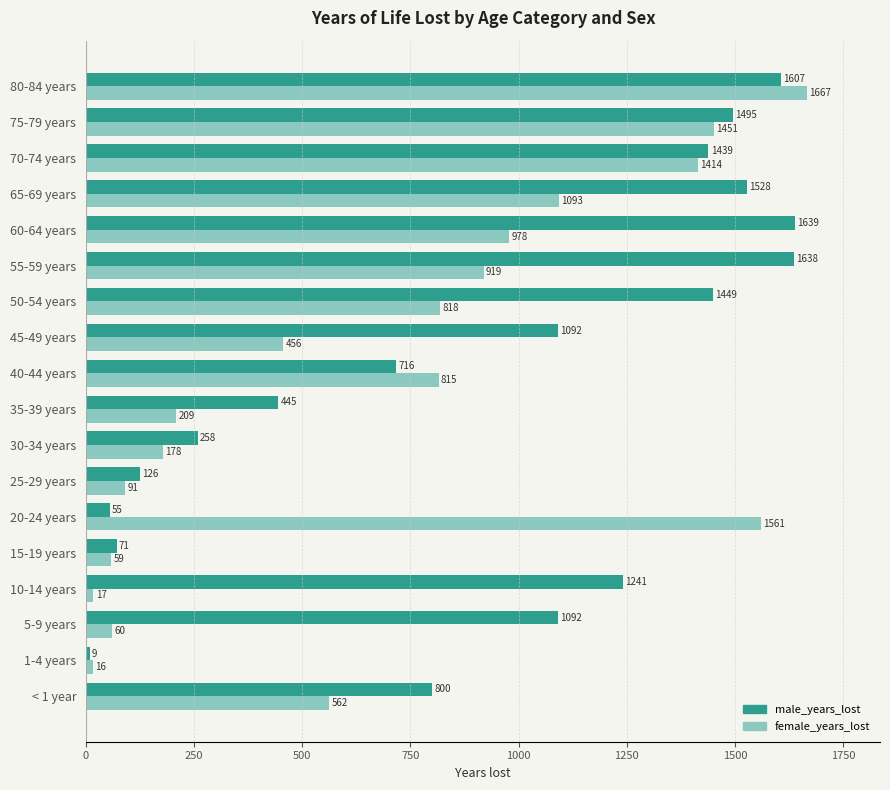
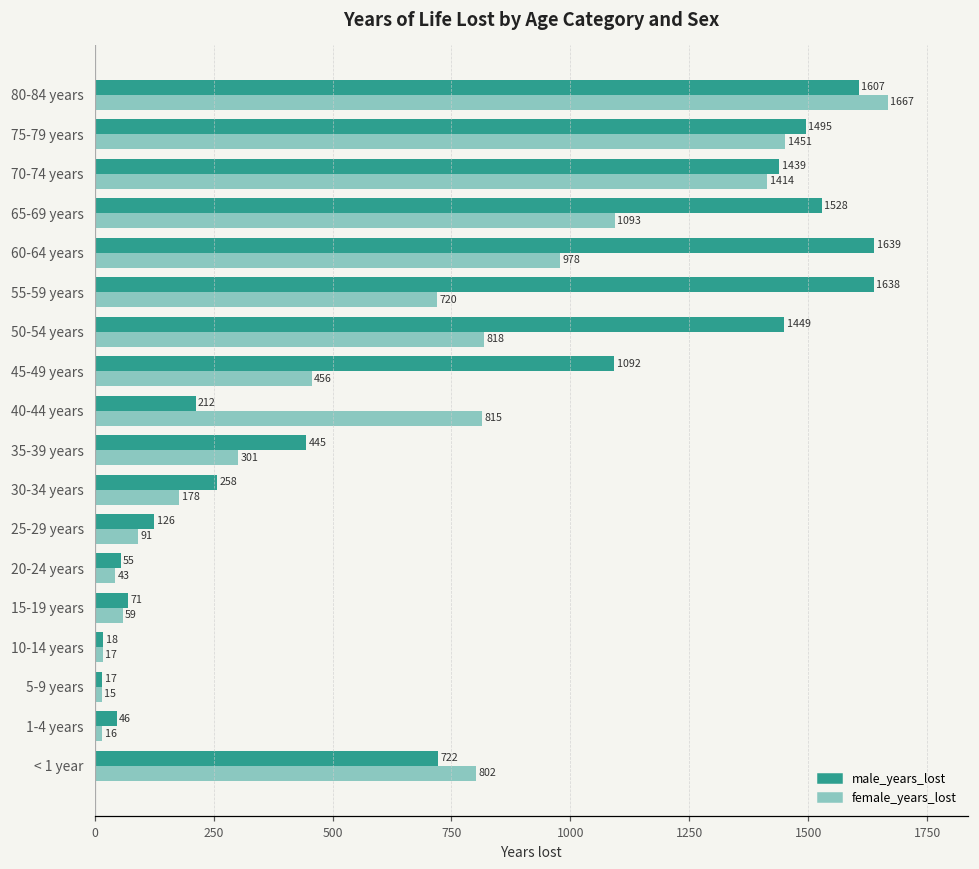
  {
    "male_years_lost": {
      "80-84 years": 1607,
      "75-79 years": 1495,
      "70-74 years": 1439,
      "65-69 years": 1528,
      "60-64 years": 1639,
      "55-59 years": 1638,
      "50-54 years": 1449,
      "45-49 years": 1092,
-     "40-44 years": 716,
+     "40-44 years": 212,
      "35-39 years": 445,
      "30-34 years": 258,
      "25-29 years": 126,
      "20-24 years": 55,
      "15-19 years": 71,
-     "10-14 years": 1241,
-     "5-9 years": 1092,
-     "1-4 years": 9,
-     "< 1 year": 800
+     "10-14 years": 18,
+     "5-9 years": 17,
+     "1-4 years": 46,
+     "< 1 year": 722
    },
    "female_years_lost": {
      "80-84 years": 1667,
      "75-79 years": 1451,
      "70-74 years": 1414,
      "65-69 years": 1093,
      "60-64 years": 978,
-     "55-59 years": 919,
+     "55-59 years": 720,
      "50-54 years": 818,
      "45-49 years": 456,
      "40-44 years": 815,
-     "35-39 years": 209,
+     "35-39 years": 301,
      "30-34 years": 178,
      "25-29 years": 91,
-     "20-24 years": 1561,
+     "20-24 years": 43,
      "15-19 years": 59,
      "10-14 years": 17,
-     "5-9 years": 60,
+     "5-9 years": 15,
      "1-4 years": 16,
-     "< 1 year": 562
+     "< 1 year": 802
    }
  }
